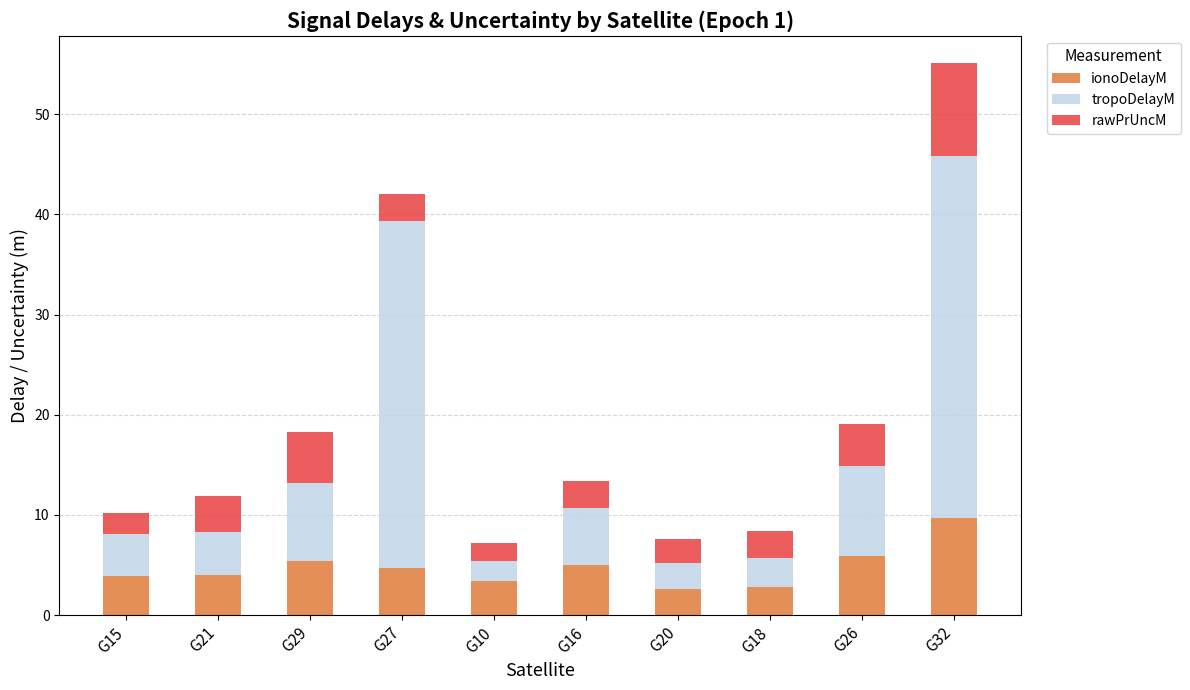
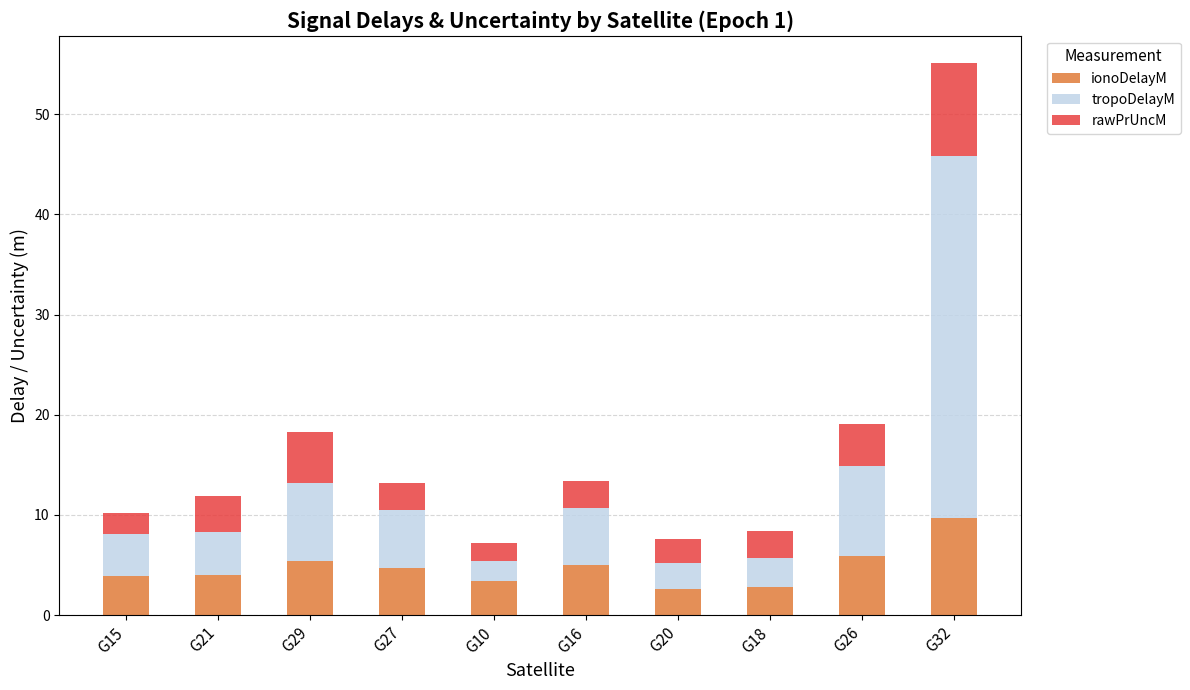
  {
    "tropoDelayM": {
      "G15": 4.2,
      "G21": 4.3,
      "G29": 7.7,
-     "G27": 34.6,
+     "G27": 5.8,
      "G10": 2.0,
      "G16": 5.7,
      "G20": 2.6,
      "G18": 2.9,
      "G26": 9.0,
      "G32": 36.1
    }
  }
